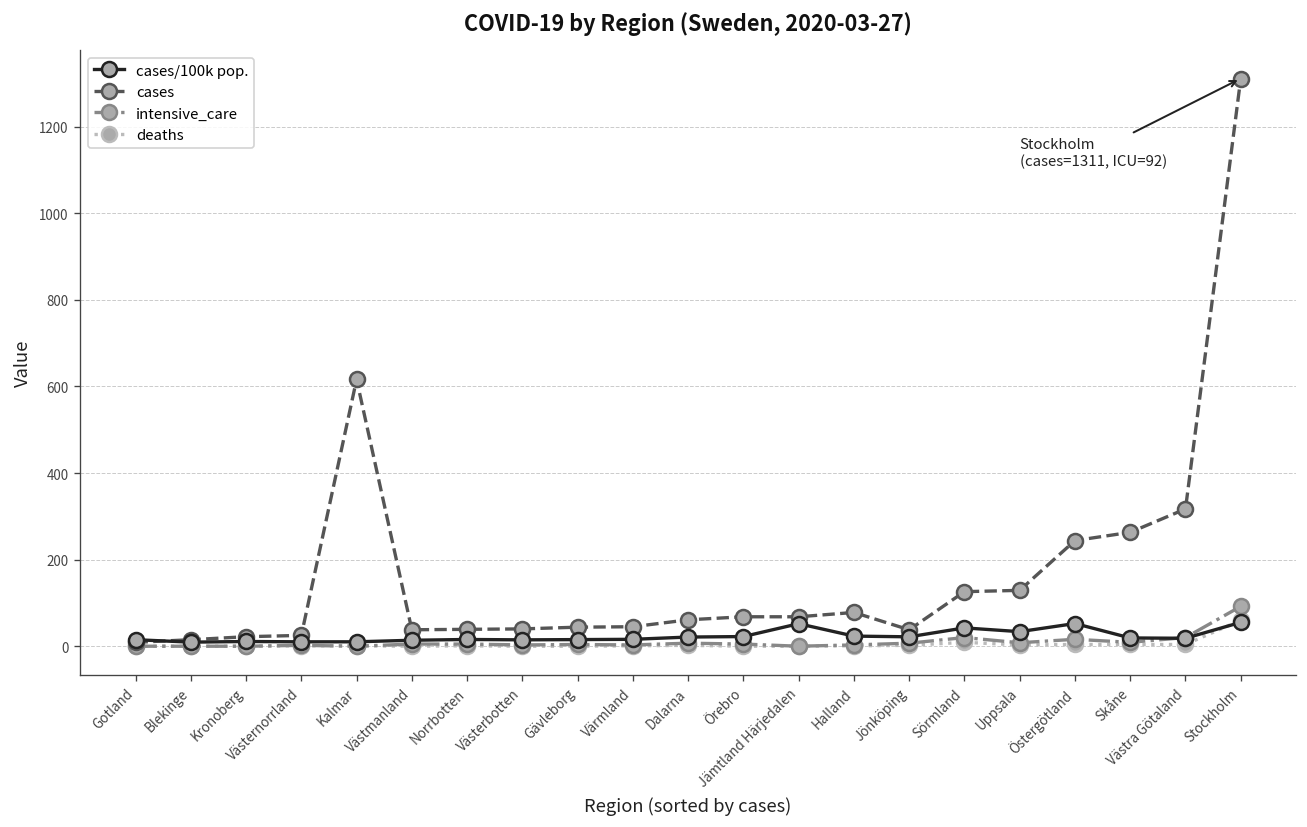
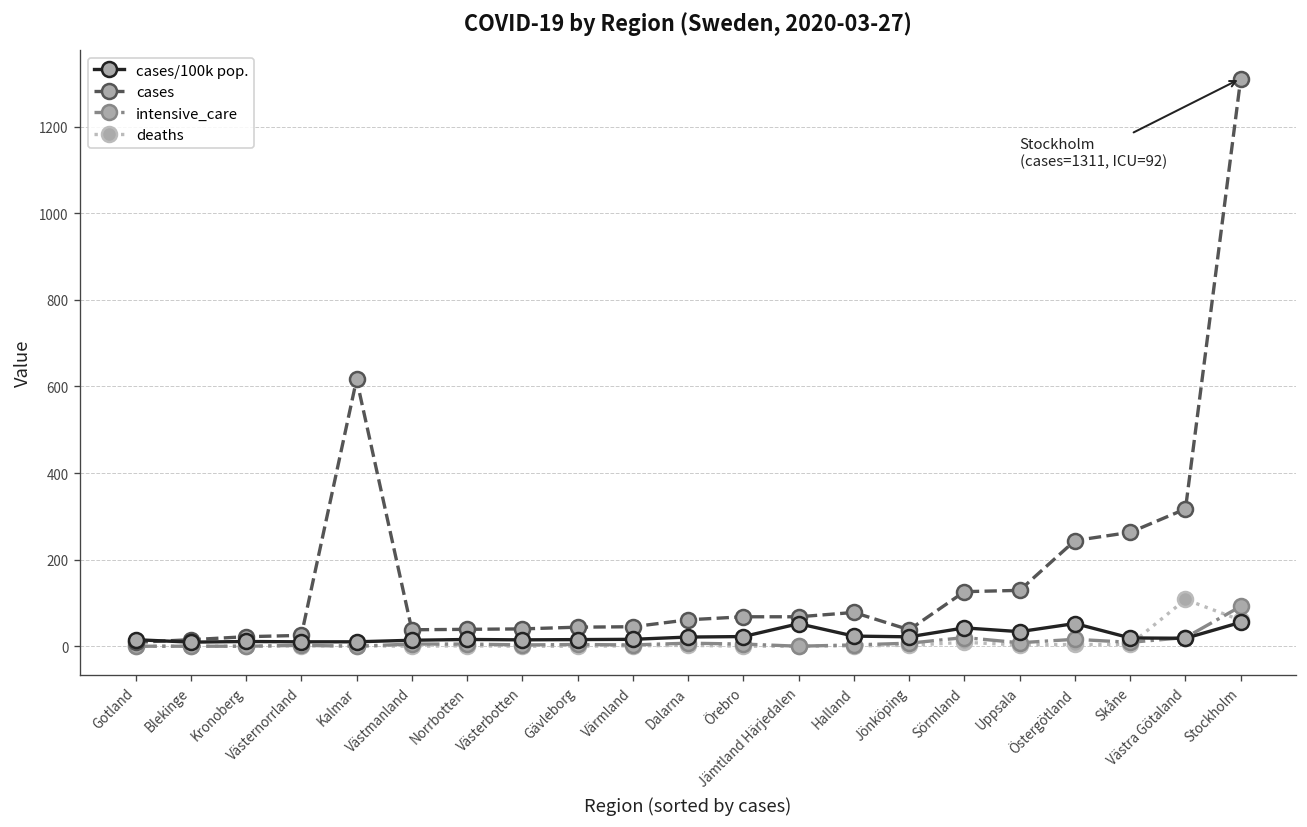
  {
    "cases/100k pop.": {
      "Kronoberg": "10",
      "Västernorrland": "10",
      "Kalmar": "10",
      "Västmanland": "10",
      "Norrbotten": "20",
      "Västerbotten": "10",
      "Gävleborg": "20",
      "Värmland": "20",
      "Dalarna": "20",
      "Örebro": "20",
      "Jämtland Härjedalen": "50",
      "Halland": "20",
      "Jönköping": "20",
      "Sörmland": "40",
      "Uppsala": "30",
      "Östergötland": "50",
      "Skåne": "20"
    },
    "cases": {
      "Stockholm": "1311,"
    },
    "intensive_care": {
      "Sörmland": "20",
      "Östergötland": "20",
      "Stockholm": "90"
    },
    "deaths": {
      "Sörmland": "10",
      "Östergötland": "0",
-     "Västra Götaland": "0"
+     "Västra Götaland": "110"
    }
  }
